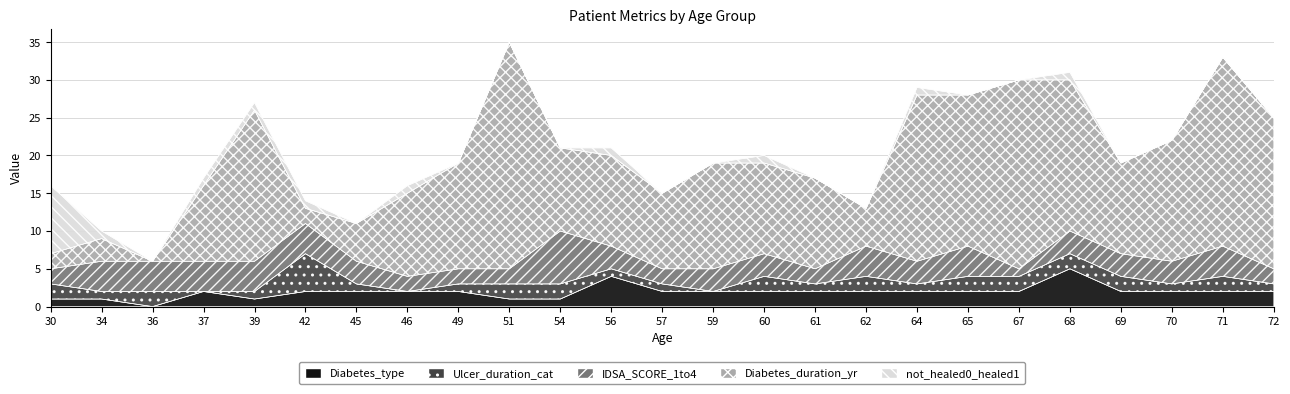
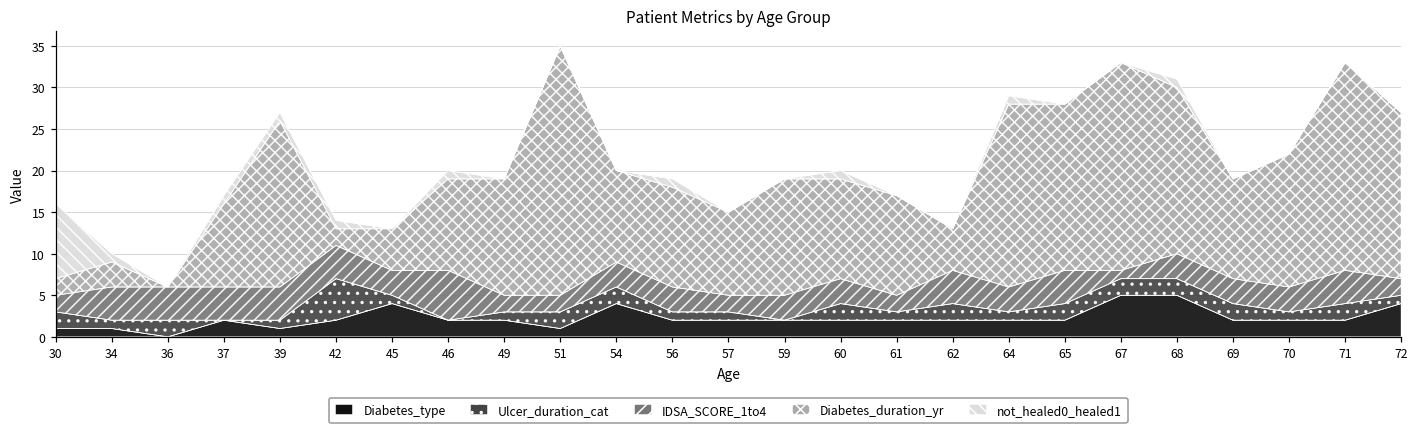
  {
    "Diabetes_type": {
      "30": 1,
      "34": 1,
      "36": 0,
      "39": 1,
      "42": 2,
-     "45": 2,
+     "45": 4,
      "49": 2,
      "51": 1,
-     "54": 1,
-     "56": 4,
+     "54": 4,
+     "56": 2,
      "57": 2,
      "60": 2,
      "61": 2,
      "62": 2,
      "64": 2,
      "65": 2,
-     "67": 2,
+     "67": 5,
      "68": 5,
      "69": 2,
      "70": 2,
      "71": 2,
-     "72": 2
+     "72": 4
    },
    "Ulcer_duration_cat": {
      "30": 2,
      "34": 1,
      "36": 2,
      "39": 1,
      "42": 5,
      "45": 1,
      "49": 1,
      "51": 2,
      "54": 2,
      "56": 1,
      "57": 1,
      "60": 2,
      "61": 1,
      "62": 2,
      "64": 1,
      "65": 2,
      "67": 2,
      "68": 2,
      "69": 2,
      "70": 1,
      "71": 2,
      "72": 1
    },
    "IDSA_SCORE_1to4": {
      "30": 2,
      "34": 4,
      "37": 4,
      "39": 4,
      "42": 4,
      "45": 3,
-     "46": 2,
+     "46": 6,
      "49": 2,
      "51": 2,
-     "54": 7,
+     "54": 3,
      "56": 3,
      "57": 2,
      "59": 3,
      "60": 3,
      "61": 2,
      "62": 4,
      "64": 3,
      "65": 4,
      "67": 1,
      "68": 3,
      "69": 3,
      "70": 3,
      "71": 4,
      "72": 2
    },
    "Diabetes_duration_yr": {
      "30": 2,
      "34": 3,
      "37": 10,
      "39": 20,
      "42": 2,
      "46": 11,
      "56": 12,
      "60": 12,
      "64": 22,
      "68": 20
    },
    "not_healed0_healed1": {
      "30": 9,
      "34": 1,
      "37": 1,
      "39": 1,
      "42": 1,
      "46": 1,
      "56": 1,
      "60": 1,
      "64": 1,
      "68": 1
    }
  }
